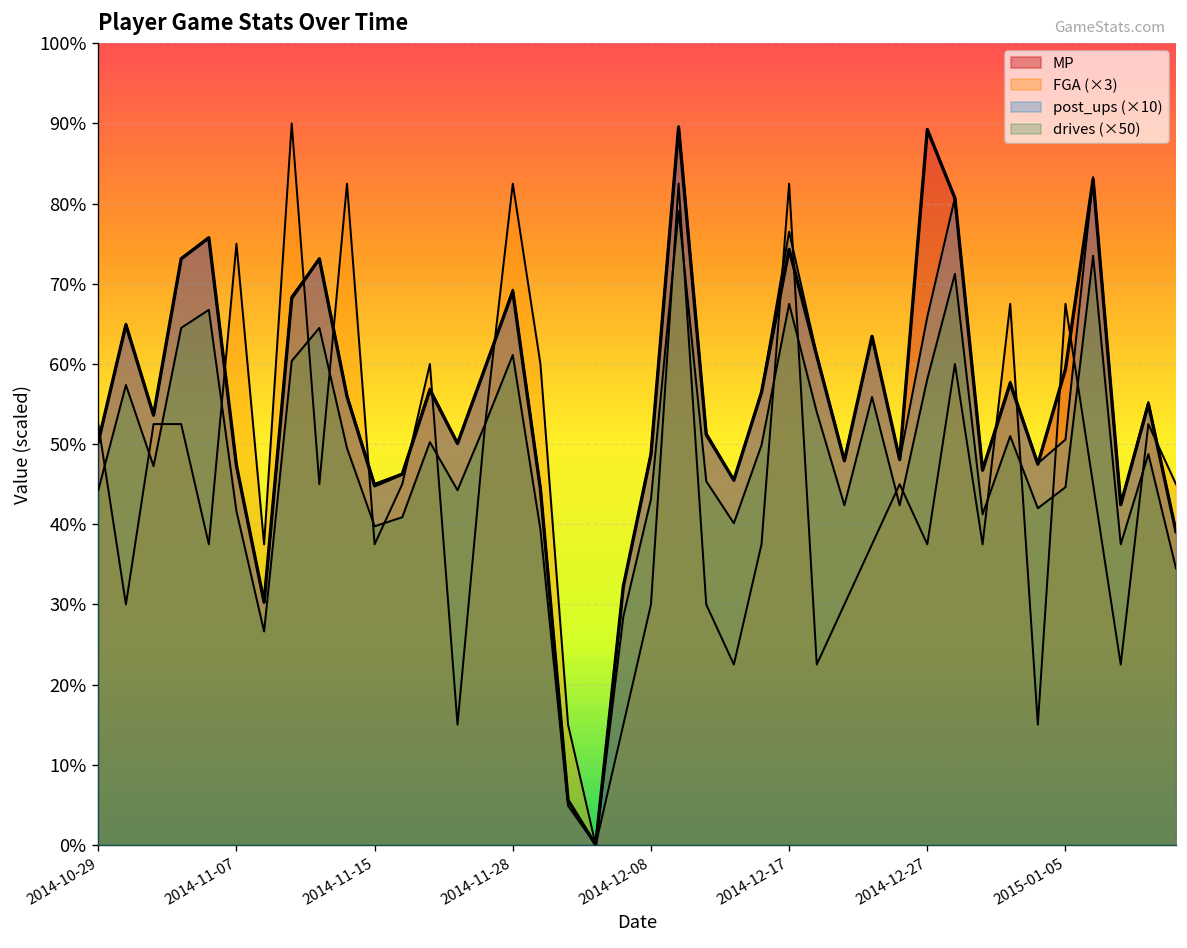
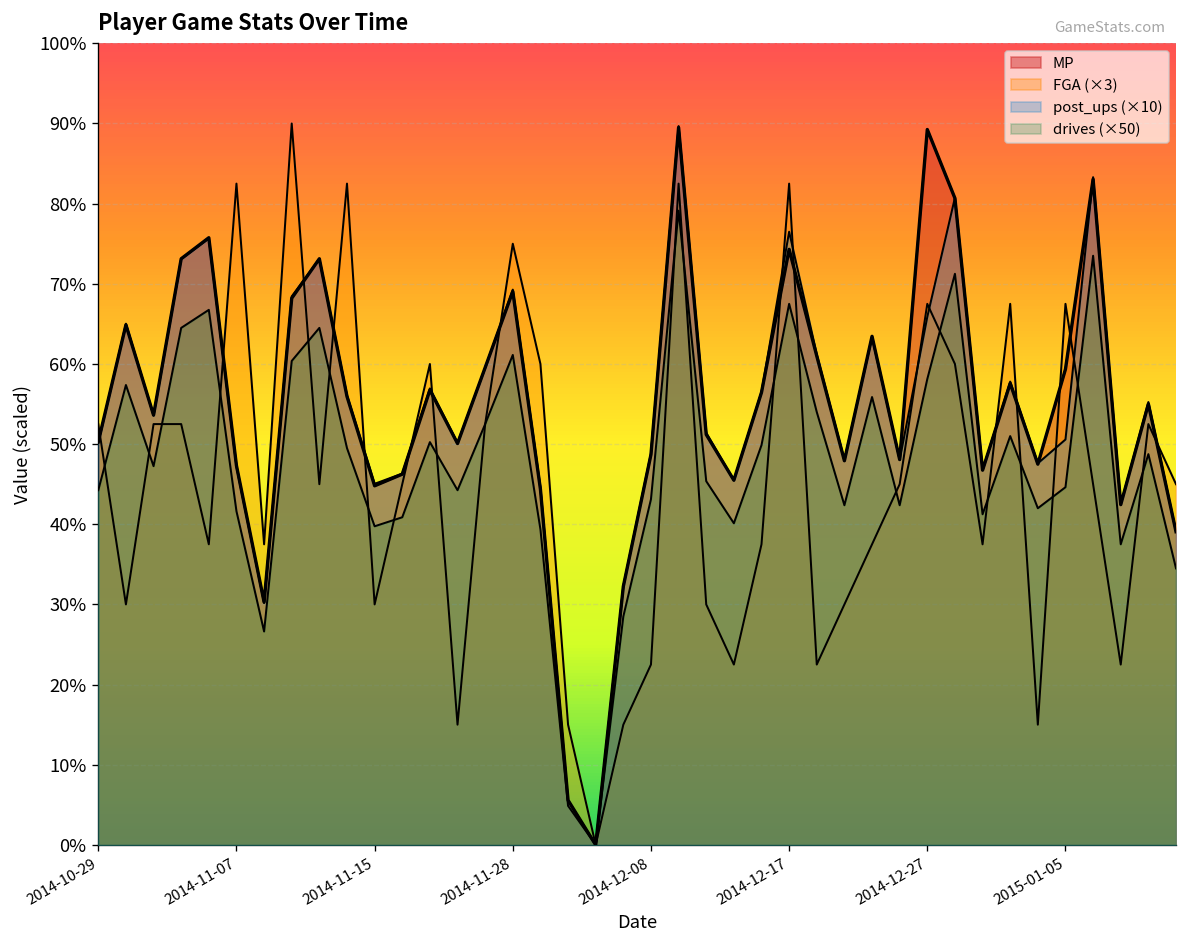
  {
    "MP": {
      "2014-12-17": "74%",
      "2014-12-27": "89%",
      "2015-01-05": "59%"
    },
    "FGA (×3)": {
      "2014-10-29": "53%",
-     "2014-11-07": "75%",
-     "2014-11-15": "38%",
-     "2014-11-28": "83%",
-     "2014-12-08": "30%",
+     "2014-11-07": "83%",
+     "2014-11-15": "30%",
+     "2014-11-28": "75%",
+     "2014-12-08": "23%",
      "2014-12-17": "83%",
-     "2014-12-27": "38%",
+     "2014-12-27": "68%",
      "2015-01-05": "68%"
    }
  }
